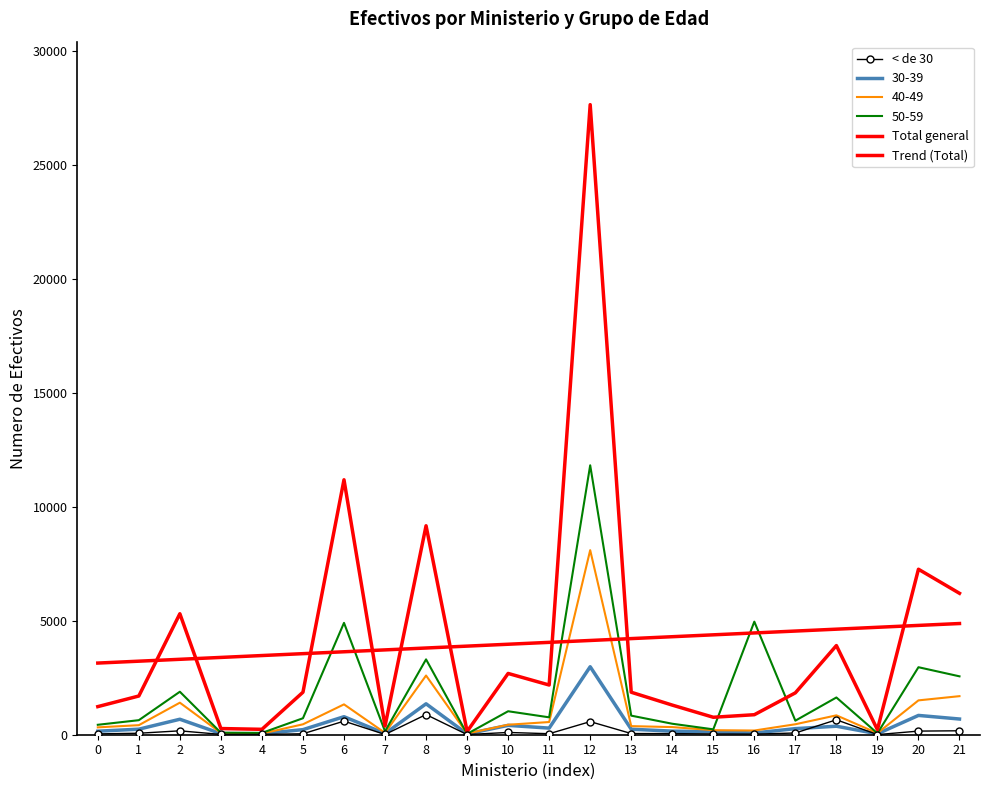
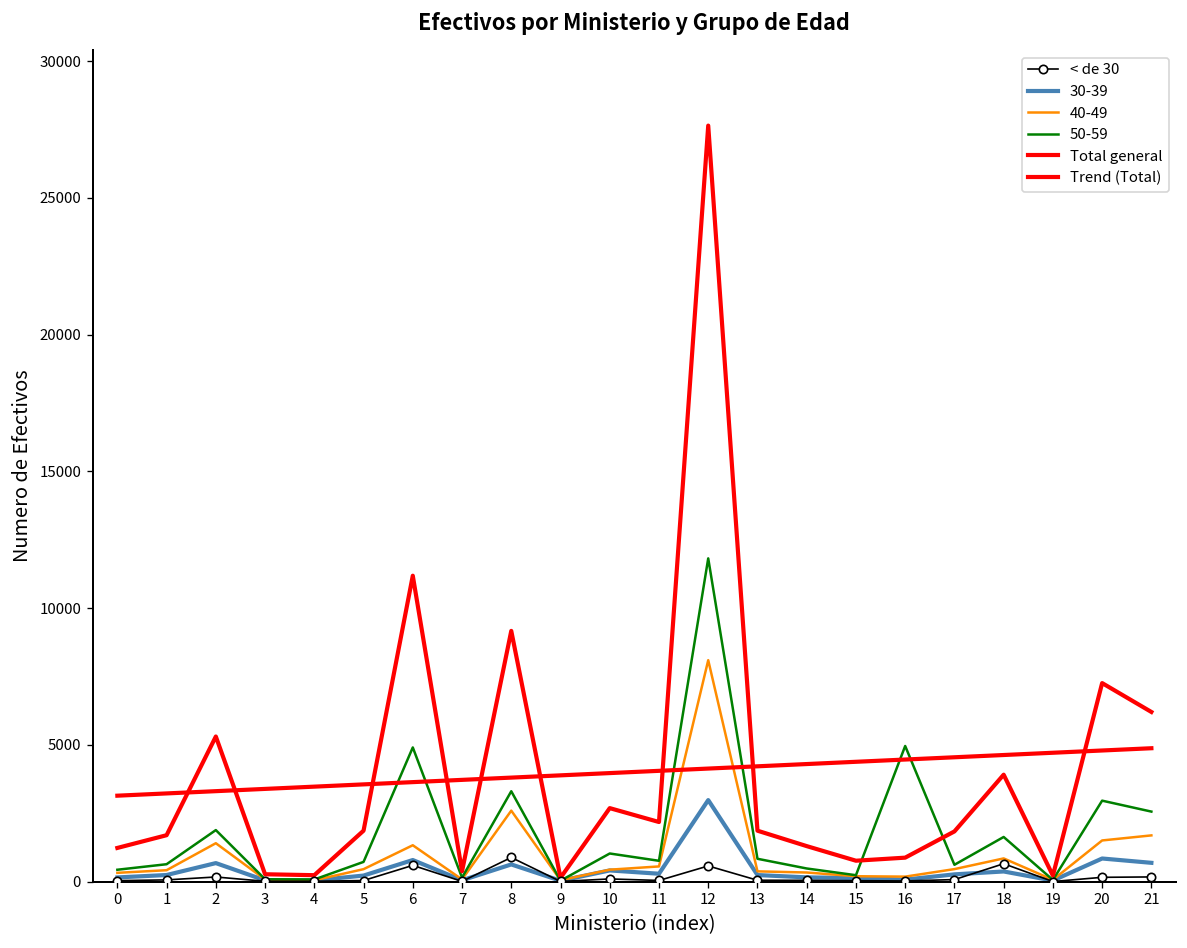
  {
    "< de 30": {
      "0": 0,
      "1": 100,
      "2": 200,
      "5": 0,
      "6": 600,
      "8": 900,
      "10": 100,
      "11": 0,
      "12": 600,
      "13": 100,
      "17": 100,
      "18": 700,
      "20": 200,
      "21": 200
    },
    "30-39": {
      "0": 200,
      "1": 200,
      "2": 700,
      "5": 200,
      "6": 800,
-     "8": 1400,
+     "8": 600,
      "11": 300,
      "12": 3000,
      "13": 200,
      "17": 300,
      "18": 400,
      "20": 800,
      "21": 700
    },
    "40-49": {
      "0": 300,
      "1": 400,
      "2": 1400,
      "5": 500,
      "6": 1300,
      "8": 2600,
      "11": 600,
      "12": 8100,
      "13": 400,
      "14": 300,
      "17": 500,
      "18": 900,
      "20": 1500,
      "21": 1700
    },
    "50-59": {
      "0": 400,
      "1": 600,
      "2": 1900,
      "5": 700,
      "6": 4900,
      "8": 3300,
      "10": 1000,
      "11": 800,
      "12": 11800,
      "13": 800,
      "14": 500,
      "16": 5000,
      "17": 600,
      "18": 1600,
      "20": 3000,
      "21": 2600
    }
  }
